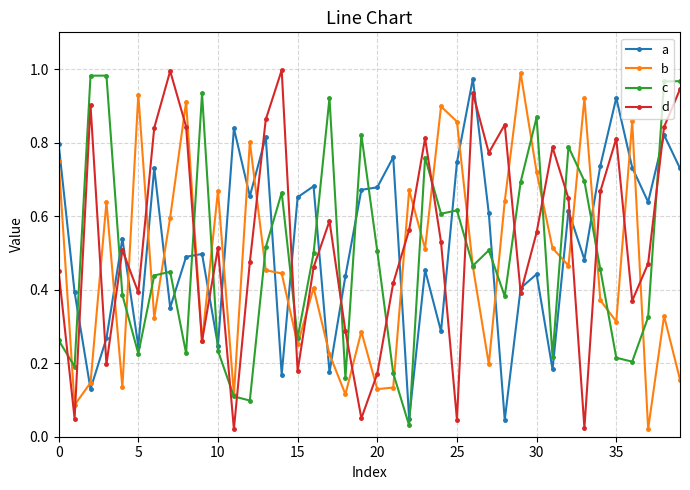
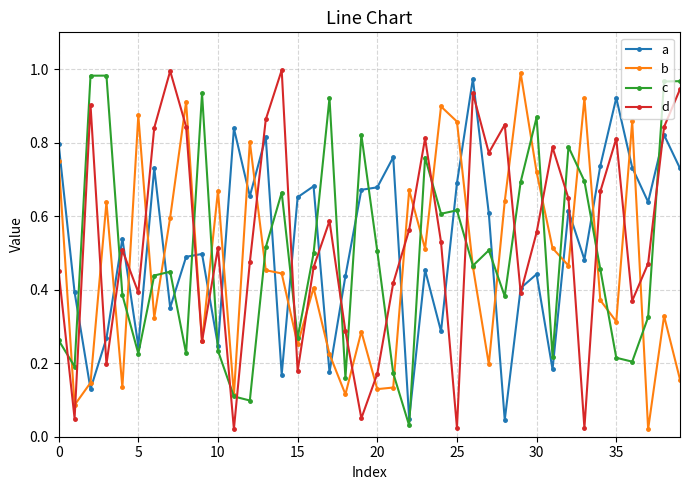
  {
    "a": {
      "0": 0.80,
      "5": 0.25,
      "10": 0.25,
      "15": 0.65,
      "20": 0.68,
-     "25": 0.75,
+     "25": 0.69,
      "30": 0.44,
      "35": 0.92
    },
    "b": {
      "0": 0.75,
-     "5": 0.93,
+     "5": 0.87,
      "10": 0.67,
      "15": 0.25,
      "20": 0.13,
      "25": 0.86,
      "30": 0.72,
      "35": 0.31
    },
    "c": {
      "0": 0.26,
      "5": 0.23,
      "10": 0.23,
      "15": 0.27,
      "20": 0.50,
      "25": 0.62,
      "30": 0.87,
      "35": 0.21
    },
    "d": {
      "0": 0.45,
      "5": 0.39,
      "10": 0.51,
      "15": 0.18,
      "20": 0.17,
-     "25": 0.05,
+     "25": 0.02,
      "30": 0.56,
      "35": 0.81
    }
  }
